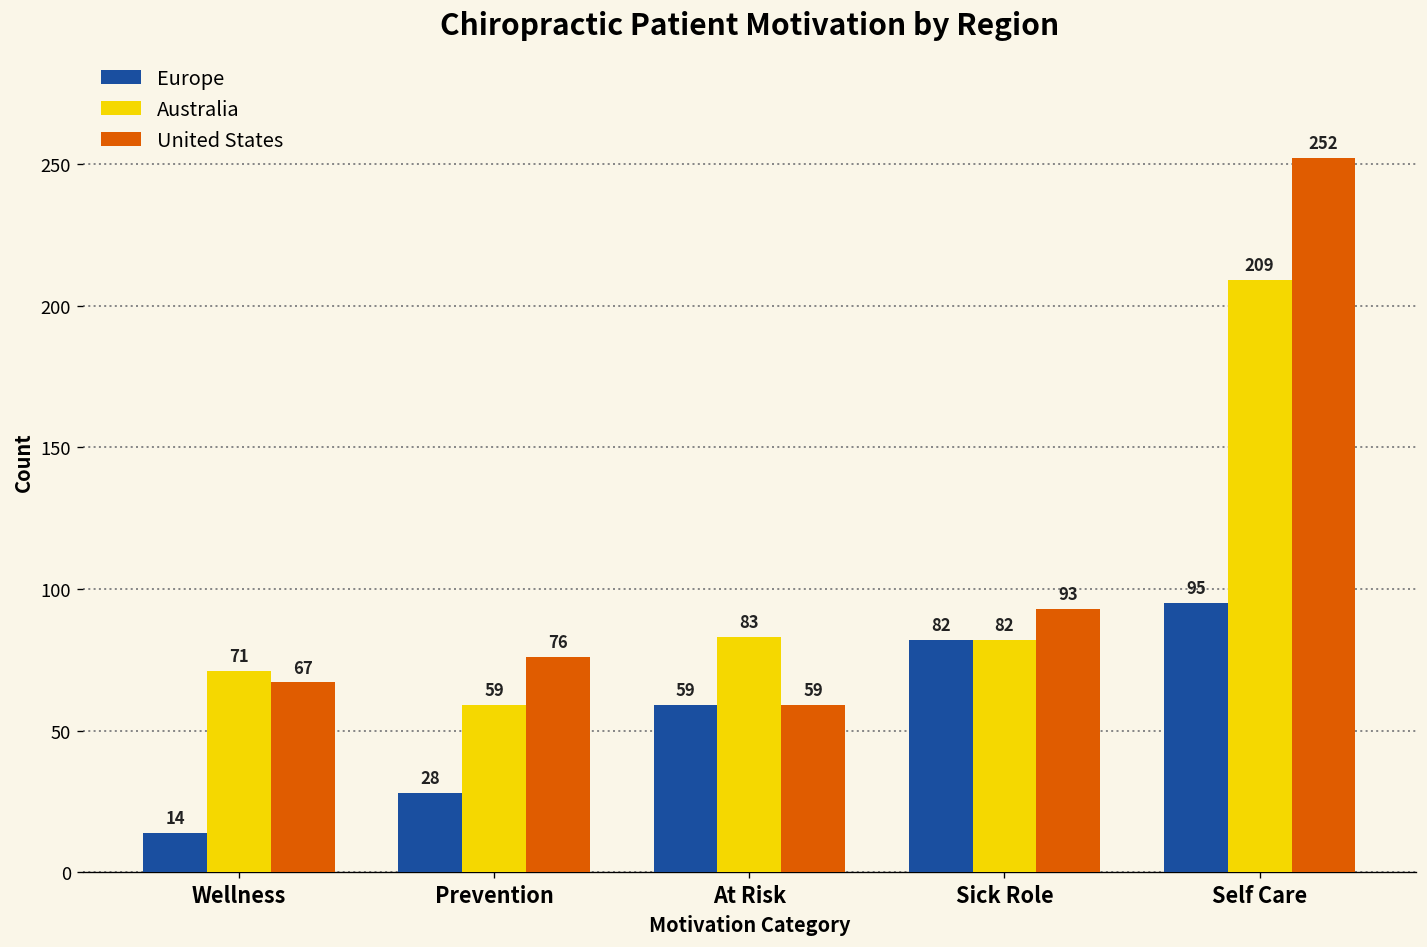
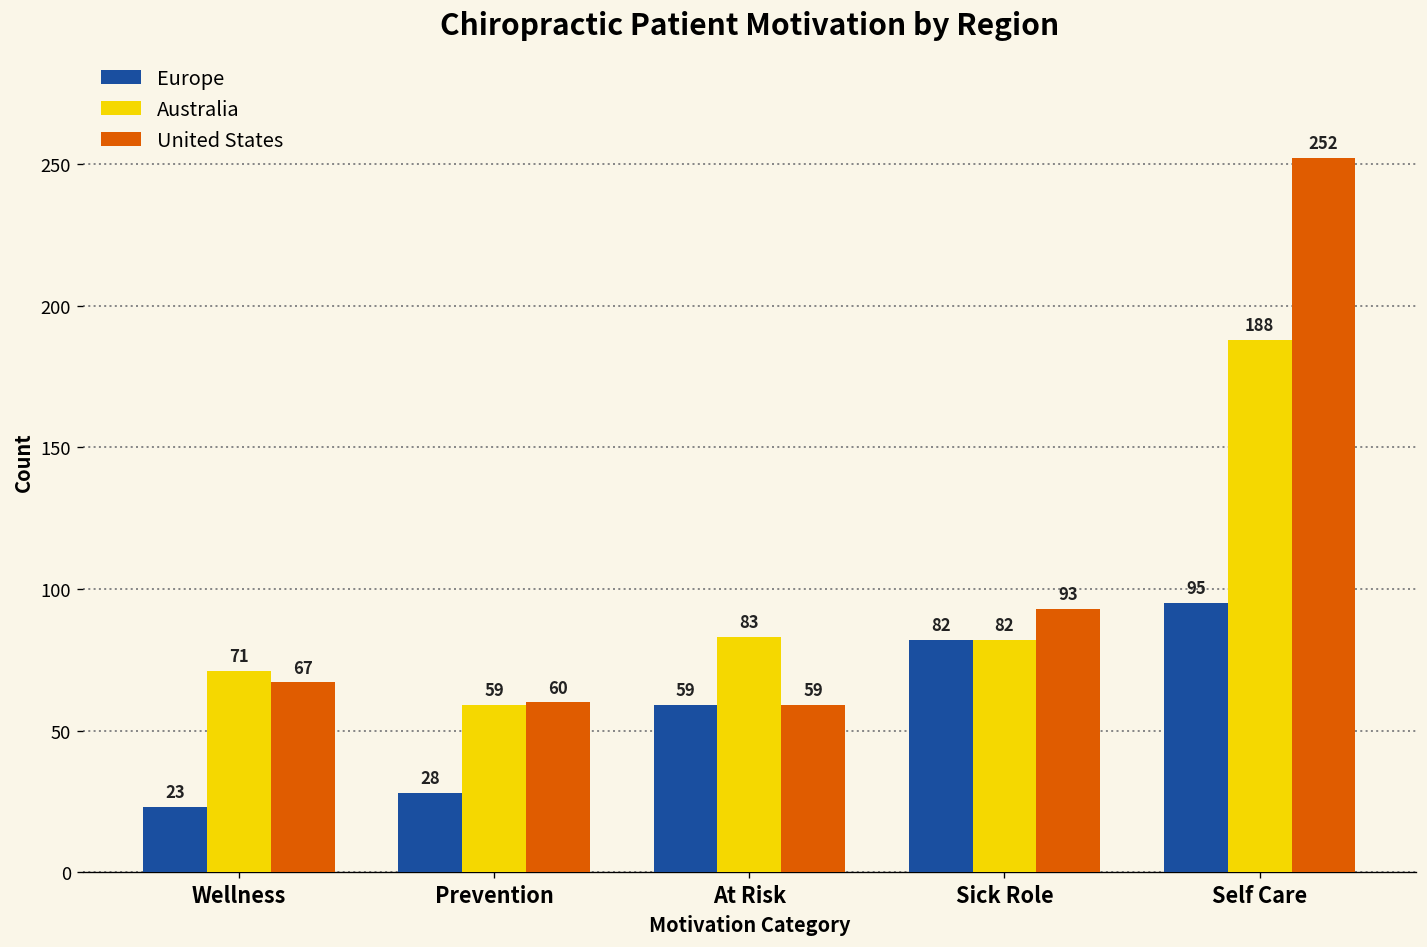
  {
    "Europe": {
-     "Wellness": 14,
+     "Wellness": 23,
      "Prevention": 28,
      "At Risk": 59,
      "Sick Role": 82,
      "Self Care": 95
    },
    "Australia": {
      "Wellness": 71,
      "Prevention": 59,
      "At Risk": 83,
      "Sick Role": 82,
-     "Self Care": 209
+     "Self Care": 188
    },
    "United States": {
      "Wellness": 67,
-     "Prevention": 76,
+     "Prevention": 60,
      "At Risk": 59,
      "Sick Role": 93,
      "Self Care": 252
    }
  }
